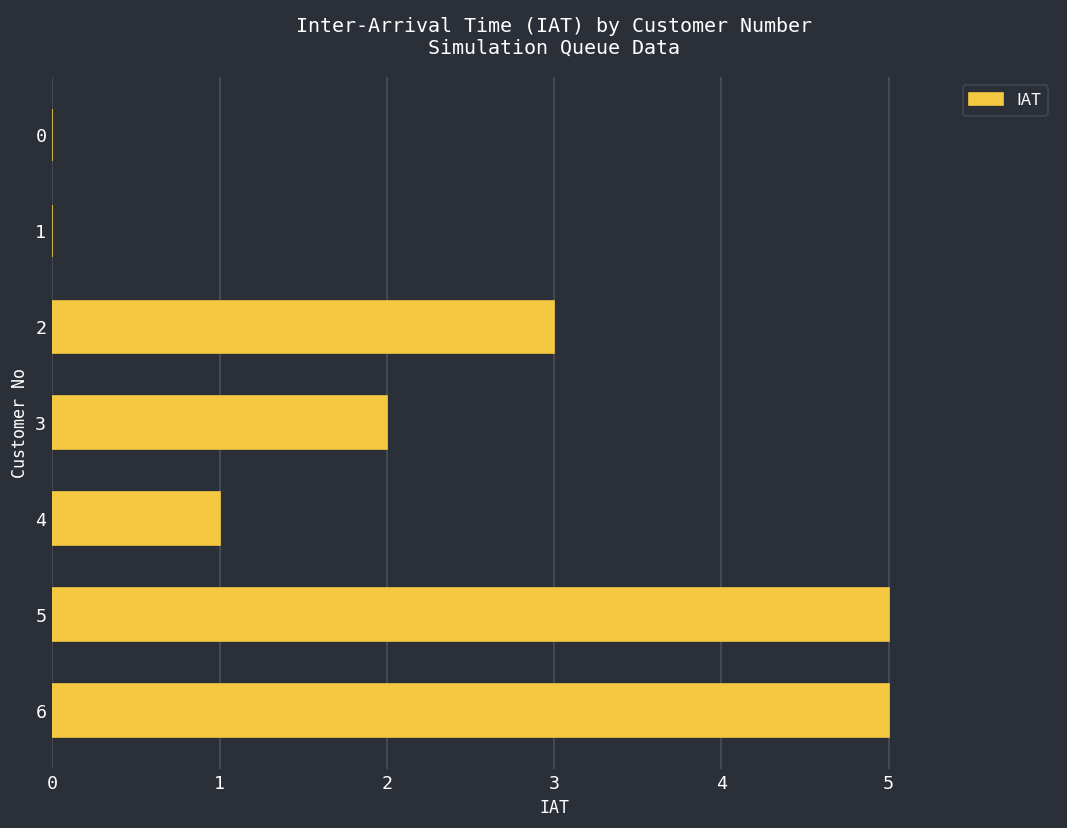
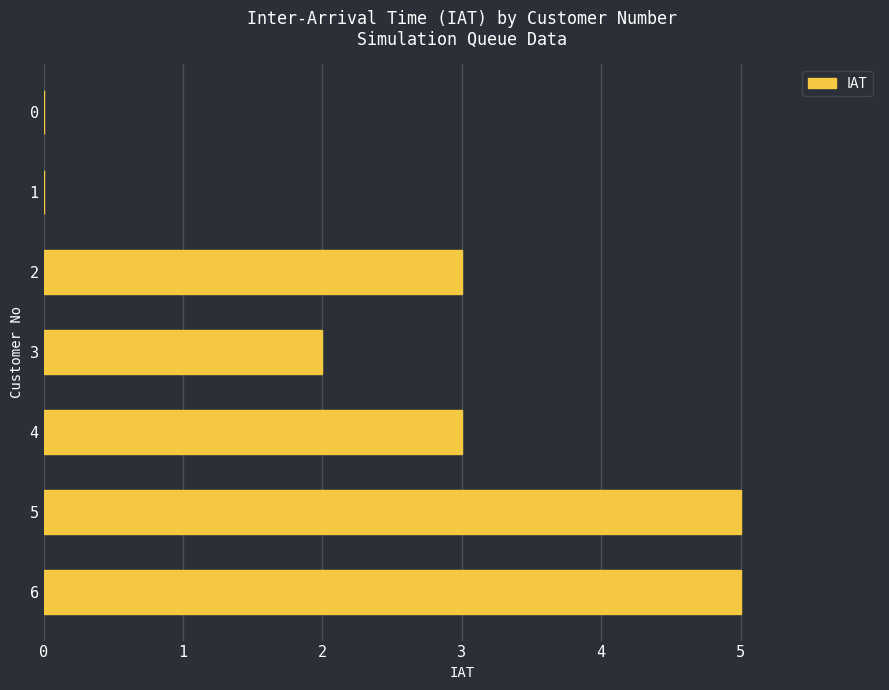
  {
    "0": 0,
    "1": 0,
    "2": 3,
    "3": 2,
-   "4": 1,
+   "4": 3,
    "5": 5,
    "6": 5
  }
